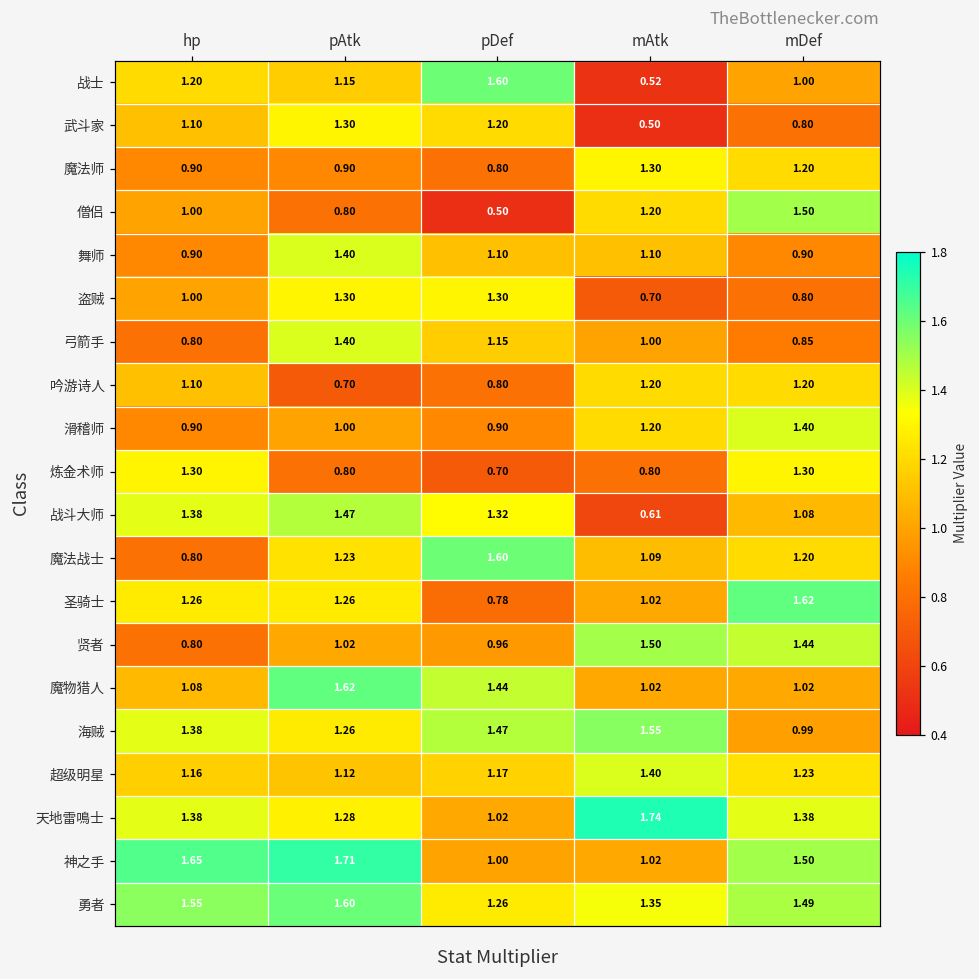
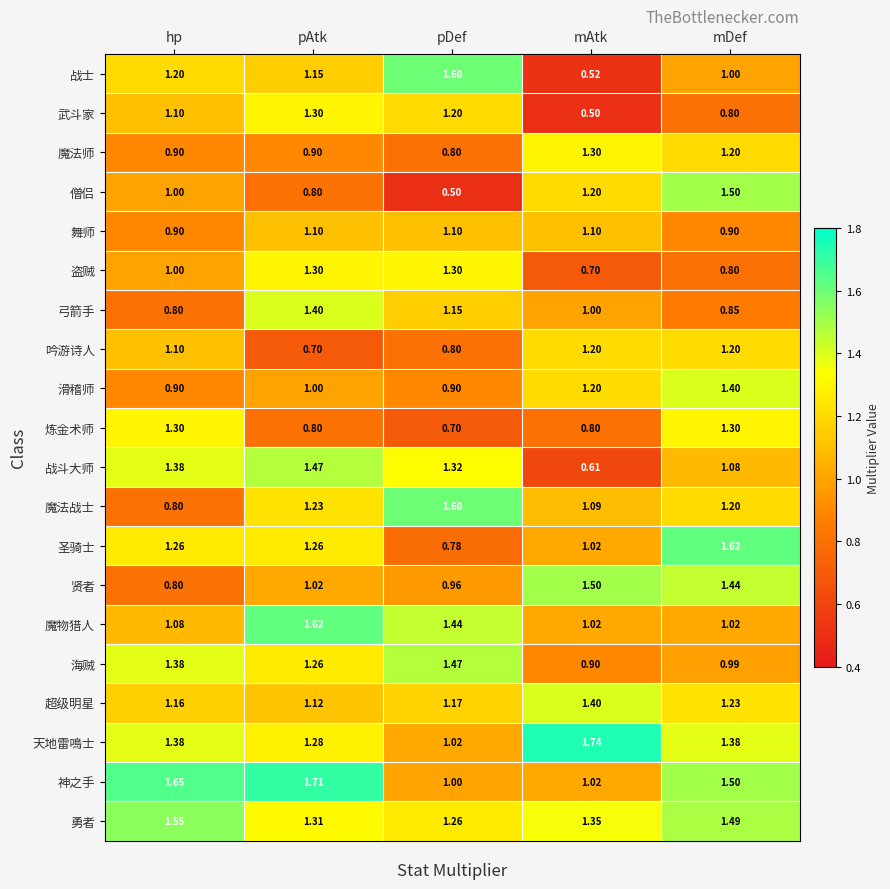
  {
    "战士": {
      "hp": 1.20,
      "pAtk": 1.15,
      "pDef": 1.60,
      "mAtk": 0.52,
      "mDef": 1.00
    },
    "武斗家": {
      "hp": 1.10,
      "pAtk": 1.30,
      "pDef": 1.20,
      "mAtk": 0.50,
      "mDef": 0.80
    },
    "魔法师": {
      "hp": 0.90,
      "pAtk": 0.90,
      "pDef": 0.80,
      "mAtk": 1.30,
      "mDef": 1.20
    },
    "僧侣": {
      "hp": 1.00,
      "pAtk": 0.80,
      "pDef": 0.50,
      "mAtk": 1.20,
      "mDef": 1.50
    },
    "舞师": {
      "hp": 0.90,
-     "pAtk": 1.40,
+     "pAtk": 1.10,
      "pDef": 1.10,
      "mAtk": 1.10,
      "mDef": 0.90
    },
    "盗贼": {
      "hp": 1.00,
      "pAtk": 1.30,
      "pDef": 1.30,
      "mAtk": 0.70,
      "mDef": 0.80
    },
    "弓箭手": {
      "hp": 0.80,
      "pAtk": 1.40,
      "pDef": 1.15,
      "mAtk": 1.00,
      "mDef": 0.85
    },
    "吟游诗人": {
      "hp": 1.10,
      "pAtk": 0.70,
      "pDef": 0.80,
      "mAtk": 1.20,
      "mDef": 1.20
    },
    "滑稽师": {
      "hp": 0.90,
      "pAtk": 1.00,
      "pDef": 0.90,
      "mAtk": 1.20,
      "mDef": 1.40
    },
    "炼金术师": {
      "hp": 1.30,
      "pAtk": 0.80,
      "pDef": 0.70,
      "mAtk": 0.80,
      "mDef": 1.30
    },
    "战斗大师": {
      "hp": 1.38,
      "pAtk": 1.47,
      "pDef": 1.32,
      "mAtk": 0.61,
      "mDef": 1.08
    },
    "魔法战士": {
      "hp": 0.80,
      "pAtk": 1.23,
      "pDef": 1.60,
      "mAtk": 1.09,
      "mDef": 1.20
    },
    "圣骑士": {
      "hp": 1.26,
      "pAtk": 1.26,
      "pDef": 0.78,
      "mAtk": 1.02,
      "mDef": 1.62
    },
    "贤者": {
      "hp": 0.80,
      "pAtk": 1.02,
      "pDef": 0.96,
      "mAtk": 1.50,
      "mDef": 1.44
    },
    "魔物猎人": {
      "hp": 1.08,
      "pAtk": 1.62,
      "pDef": 1.44,
      "mAtk": 1.02,
      "mDef": 1.02
    },
    "海贼": {
      "hp": 1.38,
      "pAtk": 1.26,
      "pDef": 1.47,
-     "mAtk": 1.55,
+     "mAtk": 0.90,
      "mDef": 0.99
    },
    "超级明星": {
      "hp": 1.16,
      "pAtk": 1.12,
      "pDef": 1.17,
      "mAtk": 1.40,
      "mDef": 1.23
    },
    "天地雷鳴士": {
      "hp": 1.38,
      "pAtk": 1.28,
      "pDef": 1.02,
      "mAtk": 1.74,
      "mDef": 1.38
    },
    "神之手": {
      "hp": 1.65,
      "pAtk": 1.71,
      "pDef": 1.00,
      "mAtk": 1.02,
      "mDef": 1.50
    },
    "勇者": {
      "hp": 1.55,
-     "pAtk": 1.60,
+     "pAtk": 1.31,
      "pDef": 1.26,
      "mAtk": 1.35,
      "mDef": 1.49
    }
  }
